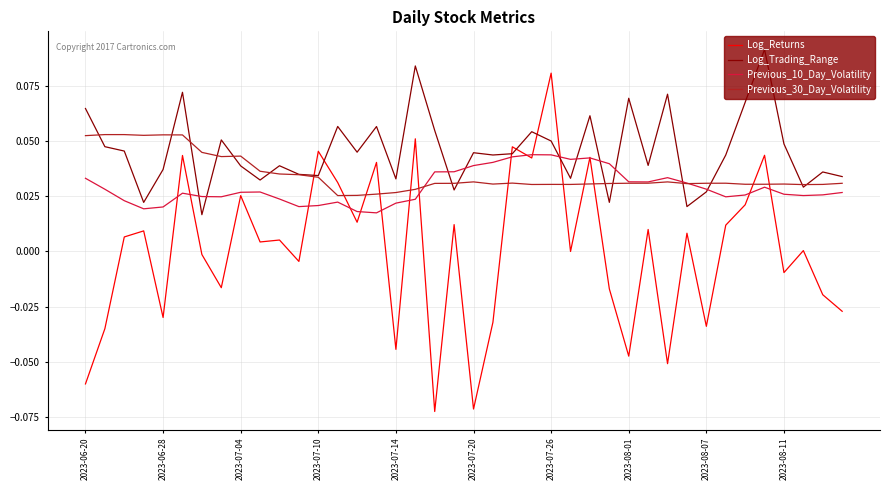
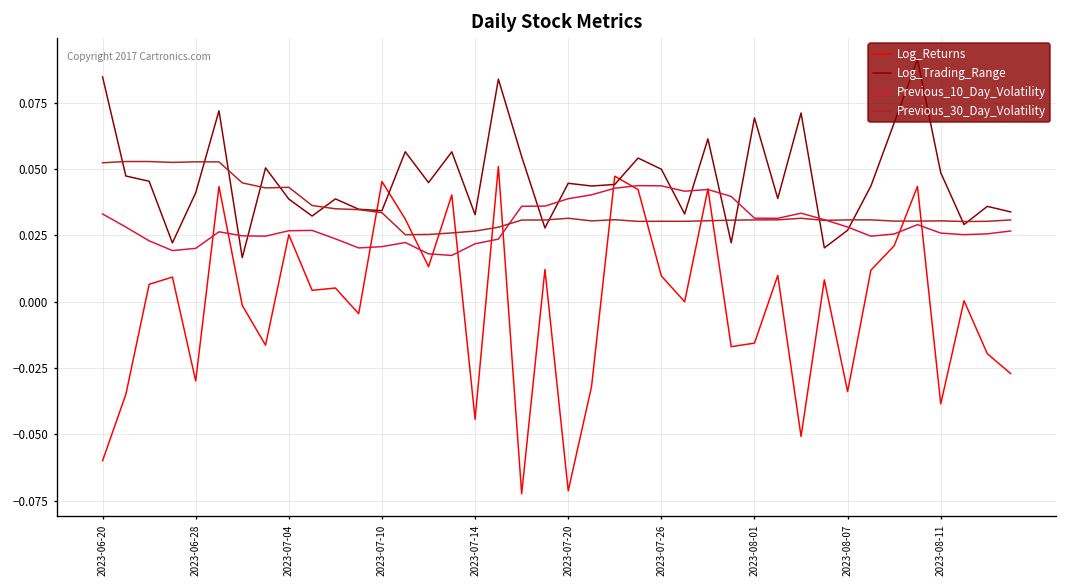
  {
    "Log_Returns": {
      "2023-06-20": -0.060,
      "2023-06-28": -0.030,
      "2023-07-04": 0.025,
      "2023-07-10": 0.045,
      "2023-07-14": -0.044,
      "2023-07-20": -0.071,
-     "2023-07-26": 0.081,
-     "2023-08-01": -0.047,
+     "2023-07-26": 0.010,
+     "2023-08-01": -0.016,
      "2023-08-07": -0.034,
-     "2023-08-11": -0.010
+     "2023-08-11": -0.038
    },
    "Log_Trading_Range": {
-     "2023-06-20": 0.065,
-     "2023-06-28": 0.037,
+     "2023-06-20": 0.085,
+     "2023-06-28": 0.041,
      "2023-07-04": 0.039,
      "2023-07-14": 0.033,
      "2023-07-20": 0.045,
      "2023-07-26": 0.050,
      "2023-08-01": 0.069,
      "2023-08-07": 0.027,
      "2023-08-11": 0.049
    }
  }
